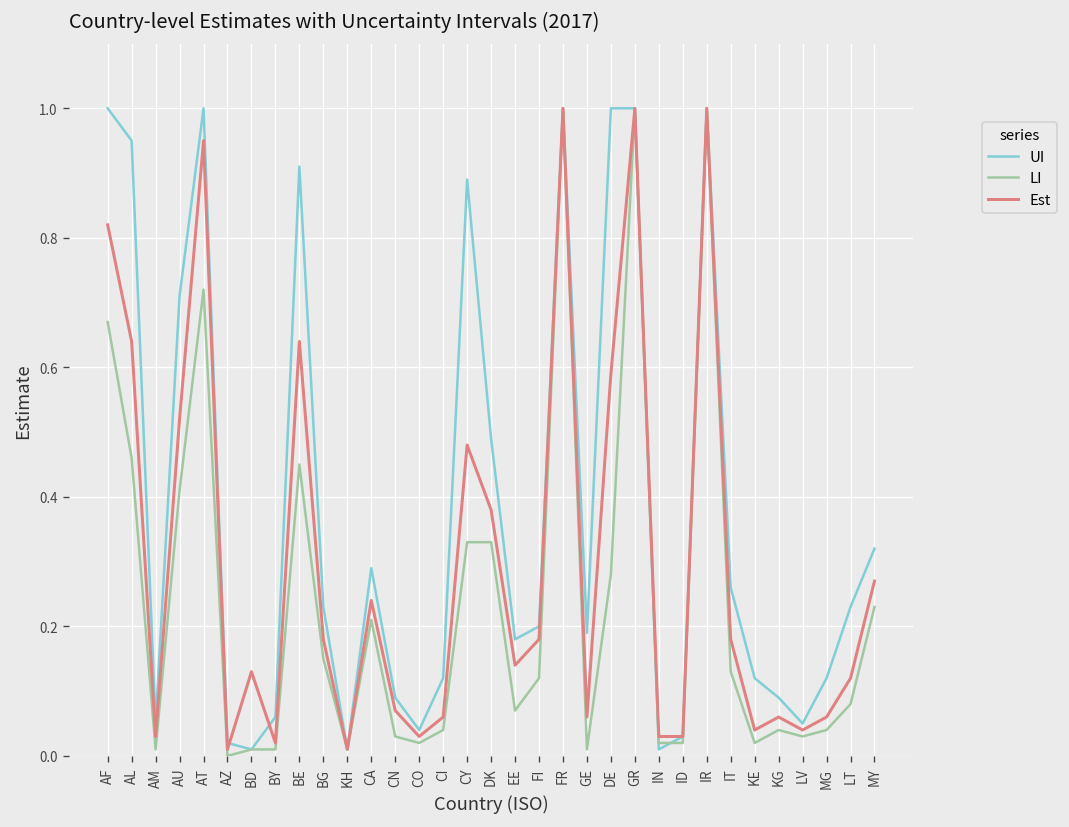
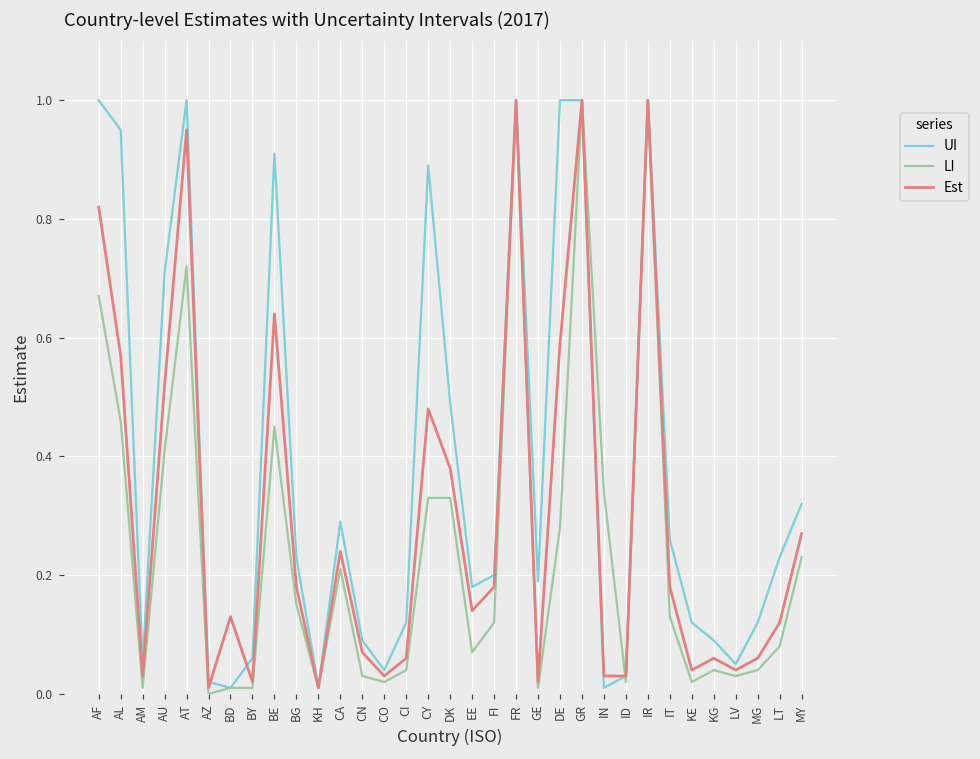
  {
    "UI": {
      "AF": 1.00,
      "AL": 0.95,
      "AM": 0.05,
      "AU": 0.71,
      "AT": 1.00,
      "AZ": 0.02,
      "BY": 0.06,
      "BE": 0.91,
      "BG": 0.23,
      "CA": 0.29,
      "CN": 0.09,
      "CO": 0.04,
      "CI": 0.12,
      "CY": 0.89,
      "DK": 0.49,
      "EE": 0.18,
      "FI": 0.20,
      "GE": 0.19,
      "DE": 1.00,
      "IN": 0.01,
      "IT": 0.26,
      "KE": 0.12,
      "KG": 0.09,
      "LV": 0.05,
      "MG": 0.12,
      "LT": 0.23,
      "MY": 0.32
    },
    "LI": {
      "AF": 0.67,
      "AL": 0.46,
      "AM": 0.01,
      "AU": 0.41,
      "AT": 0.72,
      "AZ": 0.00,
      "BY": 0.01,
      "BE": 0.45,
      "BG": 0.15,
      "CA": 0.21,
      "CN": 0.03,
      "CO": 0.02,
      "CI": 0.04,
      "CY": 0.33,
      "DK": 0.33,
      "EE": 0.07,
      "FI": 0.12,
      "GE": 0.01,
      "DE": 0.28,
-     "IN": 0.02,
+     "IN": 0.34,
      "ID": 0.02,
      "IT": 0.13,
      "KE": 0.02,
      "KG": 0.04,
      "LV": 0.03,
      "MG": 0.04,
      "LT": 0.08,
      "MY": 0.23
    },
    "Est": {
      "AF": 0.82,
-     "AL": 0.64,
+     "AL": 0.57,
      "AM": 0.03,
      "AU": 0.52,
      "AT": 0.95,
      "AZ": 0.01,
      "BD": 0.13,
      "BY": 0.02,
      "BE": 0.64,
      "BG": 0.18,
      "CA": 0.24,
      "CN": 0.07,
      "CO": 0.03,
      "CI": 0.06,
      "CY": 0.48,
      "DK": 0.38,
      "EE": 0.14,
      "FI": 0.18,
-     "GE": 0.06,
+     "GE": 0.02,
      "DE": 0.59,
      "IN": 0.03,
      "IT": 0.18,
      "KE": 0.04,
      "KG": 0.06,
      "LV": 0.04,
      "MG": 0.06,
      "LT": 0.12,
      "MY": 0.27
    }
  }
